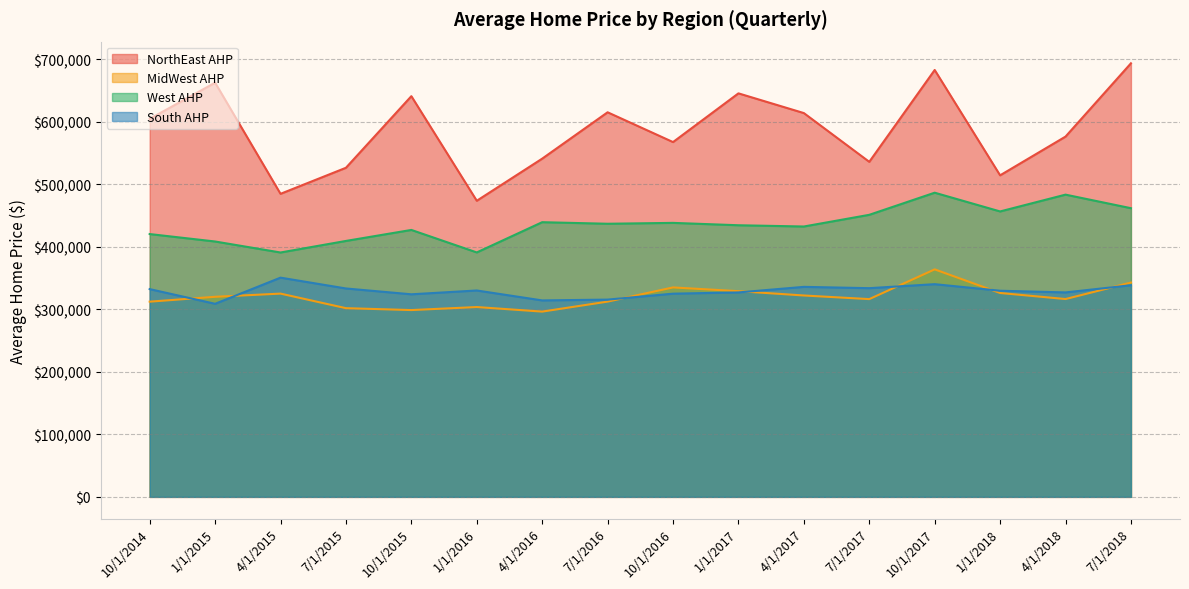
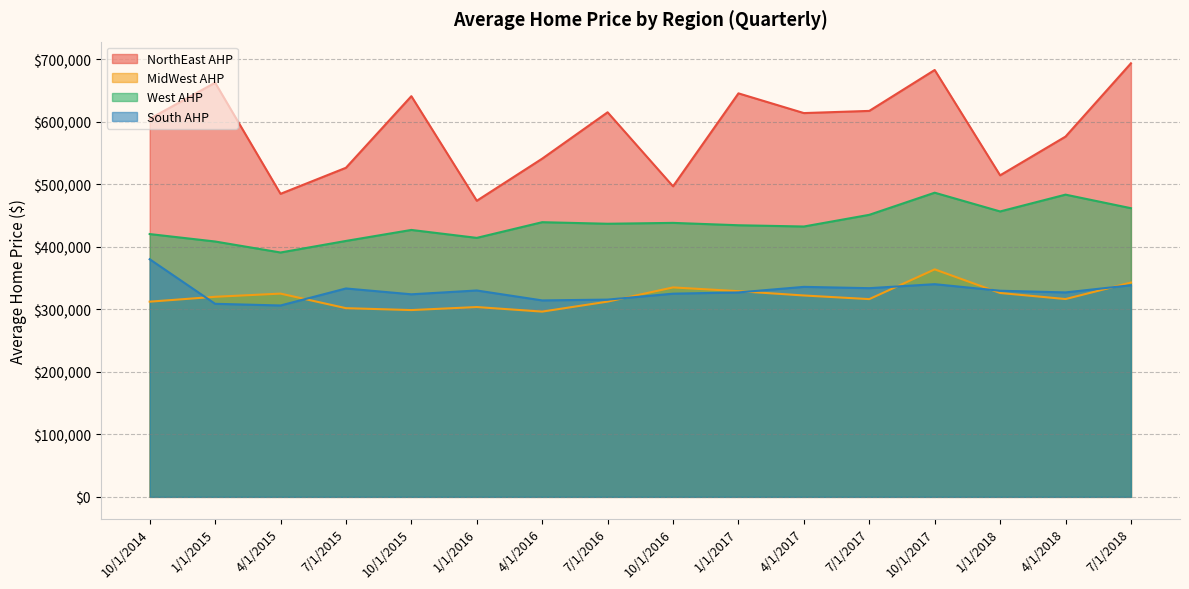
  {
    "NorthEast AHP": {
      "4/1/2015": "$490,000",
      "7/1/2015": "$530,000",
      "10/1/2015": "$640,000",
      "1/1/2016": "$470,000",
      "4/1/2016": "$540,000",
      "7/1/2016": "$620,000",
-     "10/1/2016": "$570,000",
+     "10/1/2016": "$500,000",
      "1/1/2017": "$650,000",
      "4/1/2017": "$610,000",
-     "7/1/2017": "$540,000",
+     "7/1/2017": "$620,000",
      "10/1/2017": "$680,000",
      "1/1/2018": "$510,000",
      "4/1/2018": "$580,000",
      "7/1/2018": "$690,000"
    },
    "MidWest AHP": {
      "10/1/2014": "$310,000",
      "1/1/2015": "$320,000",
      "4/1/2015": "$330,000",
      "7/1/2015": "$300,000",
      "10/1/2015": "$300,000",
      "1/1/2016": "$300,000",
      "4/1/2016": "$300,000",
      "10/1/2016": "$340,000",
      "4/1/2017": "$320,000",
      "7/1/2017": "$320,000",
      "10/1/2017": "$360,000",
      "4/1/2018": "$320,000",
      "7/1/2018": "$340,000"
    },
    "West AHP": {
      "10/1/2014": "$420,000",
      "1/1/2015": "$410,000",
      "4/1/2015": "$390,000",
      "7/1/2015": "$410,000",
      "10/1/2015": "$430,000",
-     "1/1/2016": "$390,000",
+     "1/1/2016": "$410,000",
      "4/1/2016": "$440,000",
      "7/1/2016": "$440,000",
      "10/1/2016": "$440,000",
      "1/1/2017": "$430,000",
      "4/1/2017": "$430,000",
      "7/1/2017": "$450,000",
      "10/1/2017": "$490,000",
      "1/1/2018": "$460,000",
      "4/1/2018": "$480,000",
      "7/1/2018": "$460,000"
    },
    "South AHP": {
-     "10/1/2014": "$330,000",
+     "10/1/2014": "$380,000",
      "1/1/2015": "$310,000",
-     "4/1/2015": "$350,000",
+     "4/1/2015": "$310,000",
      "7/1/2015": "$330,000",
      "10/1/2015": "$320,000",
      "1/1/2016": "$330,000",
      "4/1/2016": "$310,000",
      "10/1/2016": "$330,000",
      "4/1/2017": "$340,000",
      "7/1/2017": "$330,000",
      "10/1/2017": "$340,000",
      "4/1/2018": "$330,000",
      "7/1/2018": "$340,000"
    }
  }
